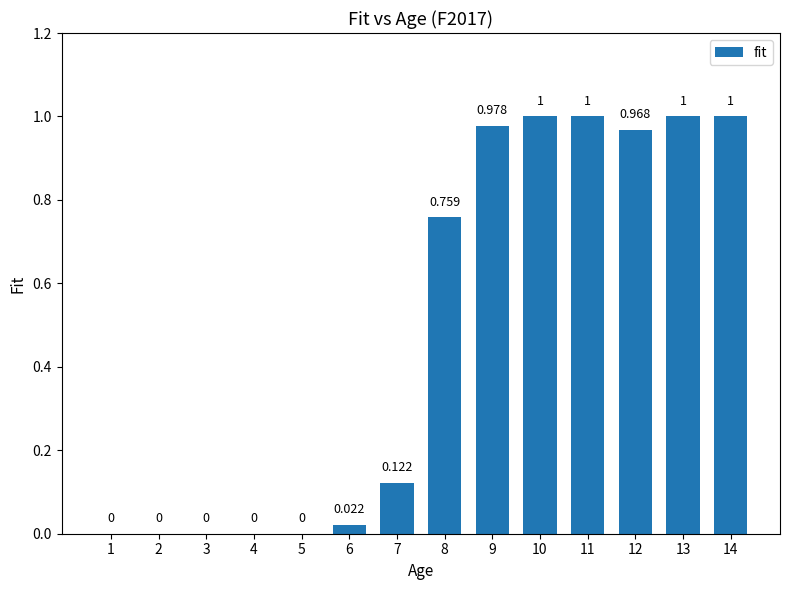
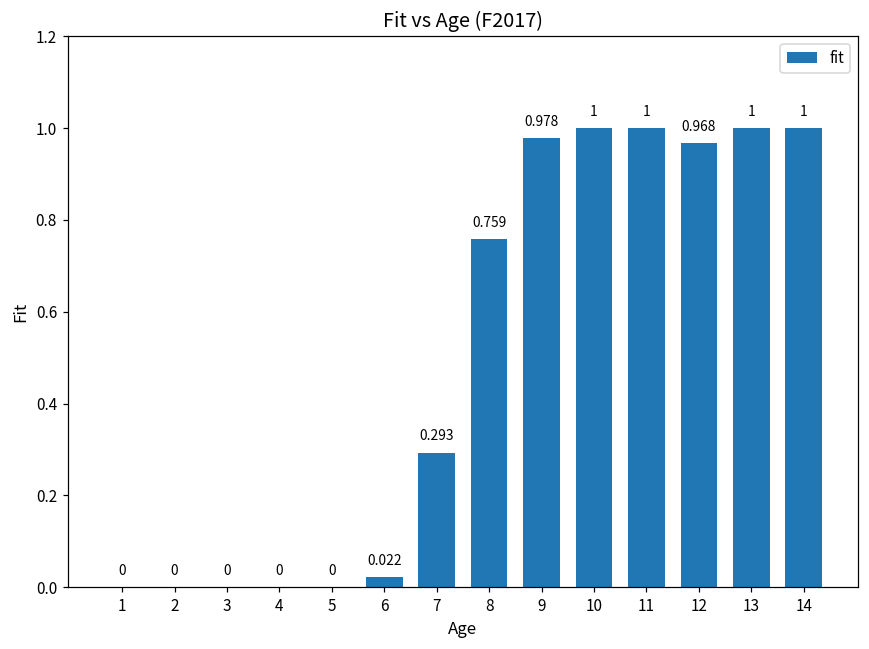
  {
    "1": 0,
    "2": 0,
    "3": 0,
    "4": 0,
    "5": 0,
    "6": 0.022,
-   "7": 0.122,
+   "7": 0.293,
    "8": 0.759,
    "9": 0.978,
    "10": 1,
    "11": 1,
    "12": 0.968,
    "13": 1,
    "14": 1
  }
